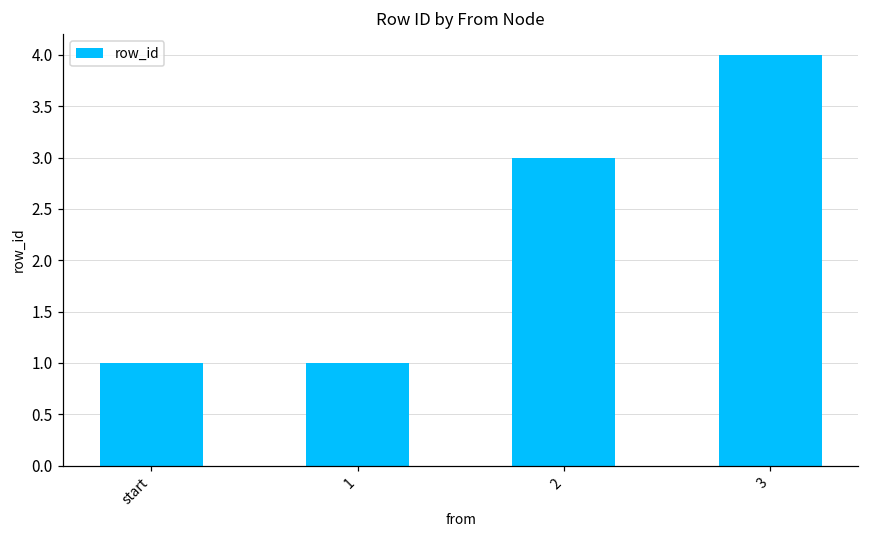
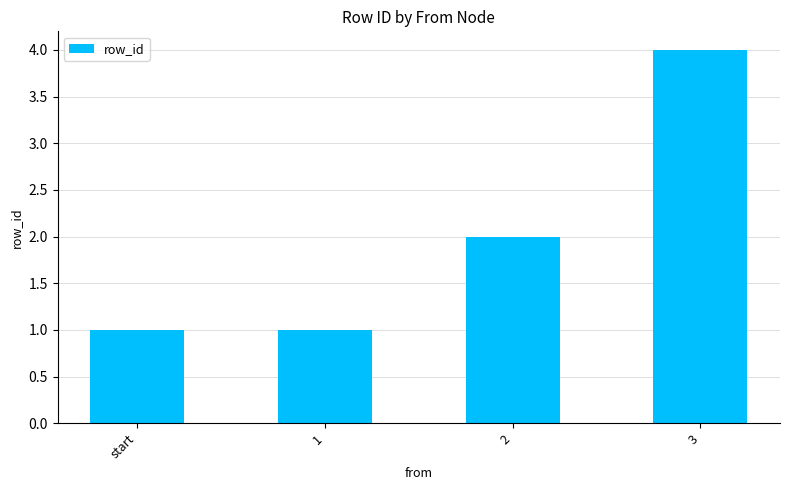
  {
    "start": 1,
    "1": 1,
-   "2": 3,
+   "2": 2,
    "3": 4
  }
